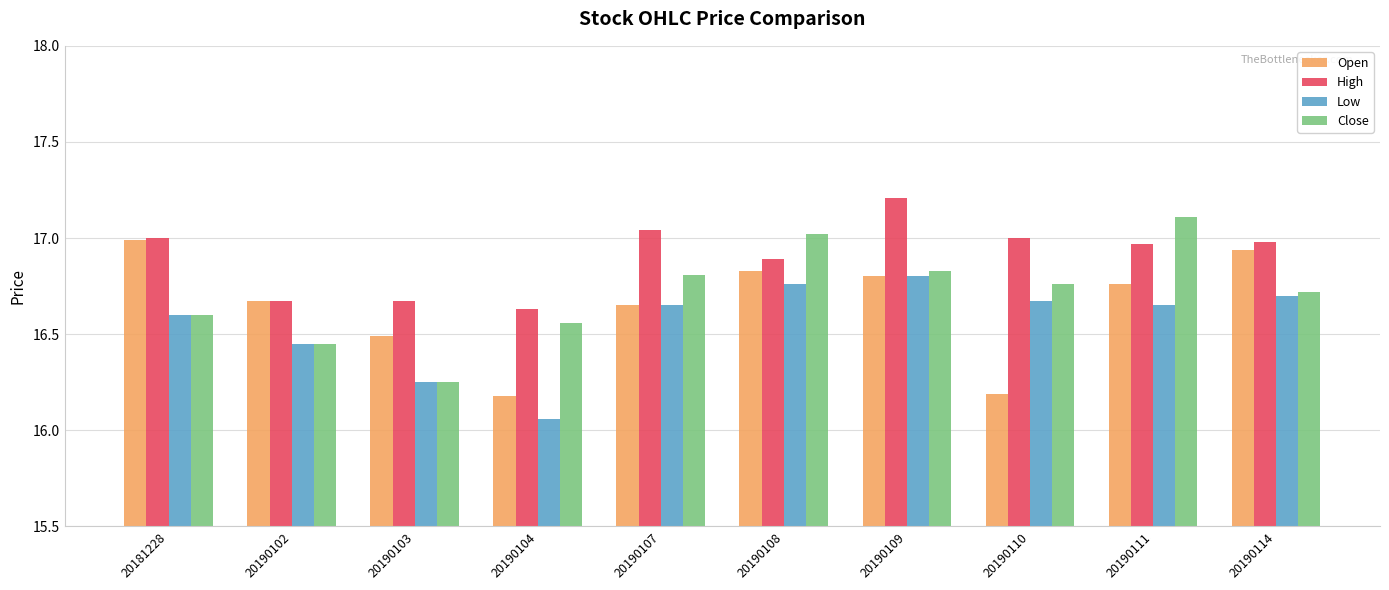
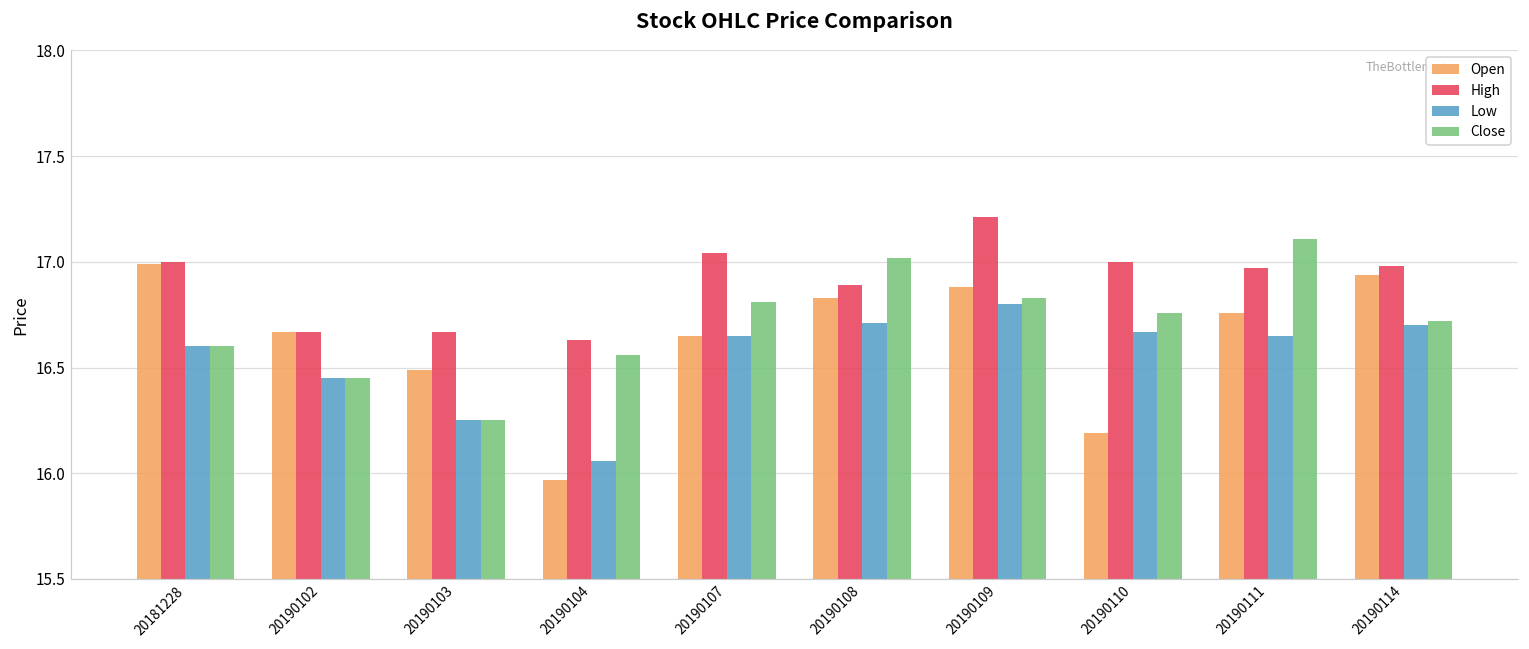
  {
    "Open": {
      "20181228": 16.99,
      "20190102": 16.67,
      "20190103": 16.49,
-     "20190104": 16.18,
+     "20190104": 15.97,
      "20190107": 16.65,
      "20190108": 16.83,
-     "20190109": 16.80,
+     "20190109": 16.88,
      "20190110": 16.19,
      "20190111": 16.76,
      "20190114": 16.94
    },
    "High": {
      "20181228": 17.00,
      "20190102": 16.67,
      "20190103": 16.67,
      "20190104": 16.63,
      "20190107": 17.04,
      "20190108": 16.89,
      "20190109": 17.21,
      "20190110": 17.00,
      "20190111": 16.97,
      "20190114": 16.98
    },
    "Low": {
      "20181228": 16.60,
      "20190102": 16.45,
      "20190103": 16.25,
      "20190104": 16.06,
      "20190107": 16.65,
-     "20190108": 16.76,
+     "20190108": 16.71,
      "20190109": 16.80,
      "20190110": 16.67,
      "20190111": 16.65,
      "20190114": 16.70
    },
    "Close": {
      "20181228": 16.60,
      "20190102": 16.45,
      "20190103": 16.25,
      "20190104": 16.56,
      "20190107": 16.81,
      "20190108": 17.02,
      "20190109": 16.83,
      "20190110": 16.76,
      "20190111": 17.11,
      "20190114": 16.72
    }
  }
